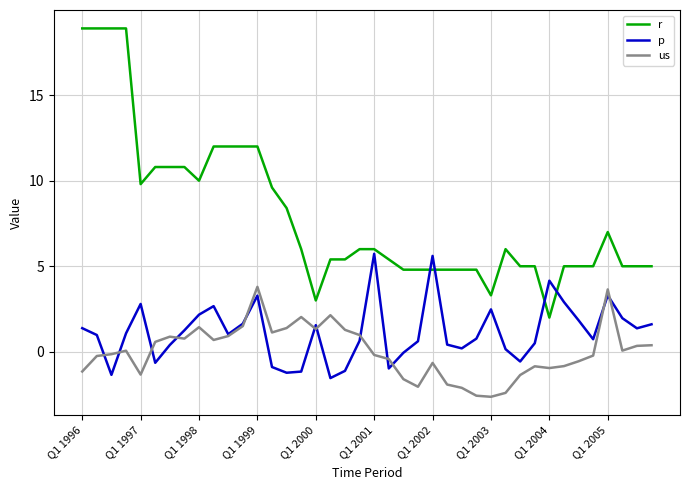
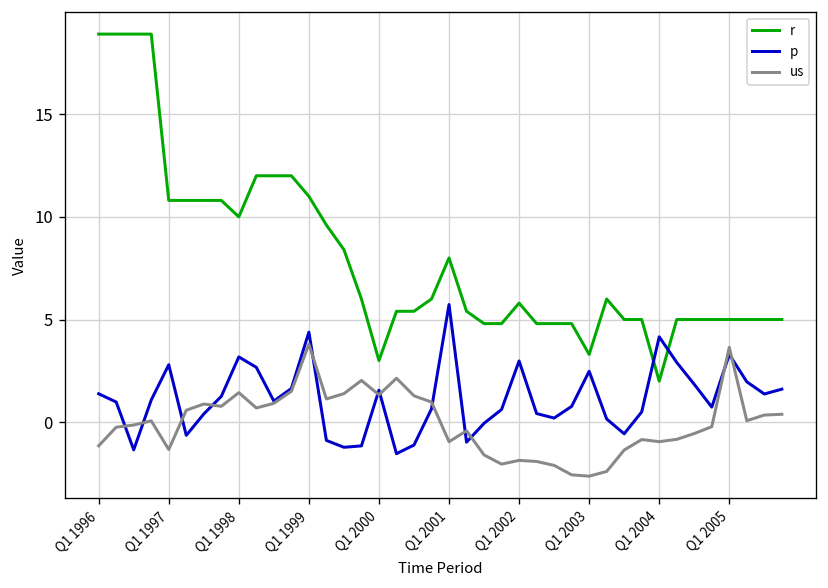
  {
    "r": {
      "Q1 1996": 18.9,
-     "Q1 1997": 9.8,
+     "Q1 1997": 10.8,
      "Q1 1998": 10.0,
-     "Q1 1999": 12,
+     "Q1 1999": 11,
      "Q1 2000": 3.0,
-     "Q1 2001": 6,
-     "Q1 2002": 4.8,
+     "Q1 2001": 8,
+     "Q1 2002": 5.8,
      "Q1 2003": 3.3,
      "Q1 2004": 2.0,
-     "Q1 2005": 7
+     "Q1 2005": 5
    },
    "p": {
      "Q1 1996": 1.4,
      "Q1 1997": 2.8,
-     "Q1 1998": 2.2,
-     "Q1 1999": 3.3,
+     "Q1 1998": 3.2,
+     "Q1 1999": 4.4,
      "Q1 2000": 1.6,
      "Q1 2001": 5.7,
-     "Q1 2002": 5.6,
+     "Q1 2002": 3.0,
      "Q1 2003": 2.5,
      "Q1 2004": 4.2,
      "Q1 2005": 3.3
    },
    "us": {
      "Q1 1996": -1.2,
      "Q1 1997": -1.3,
      "Q1 1998": 1.4,
      "Q1 1999": 3.8,
      "Q1 2000": 1.3,
-     "Q1 2001": -0.2,
-     "Q1 2002": -0.7,
+     "Q1 2001": -1.0,
+     "Q1 2002": -1.9,
      "Q1 2003": -2.6,
      "Q1 2004": -0.9,
      "Q1 2005": 3.6
    }
  }
